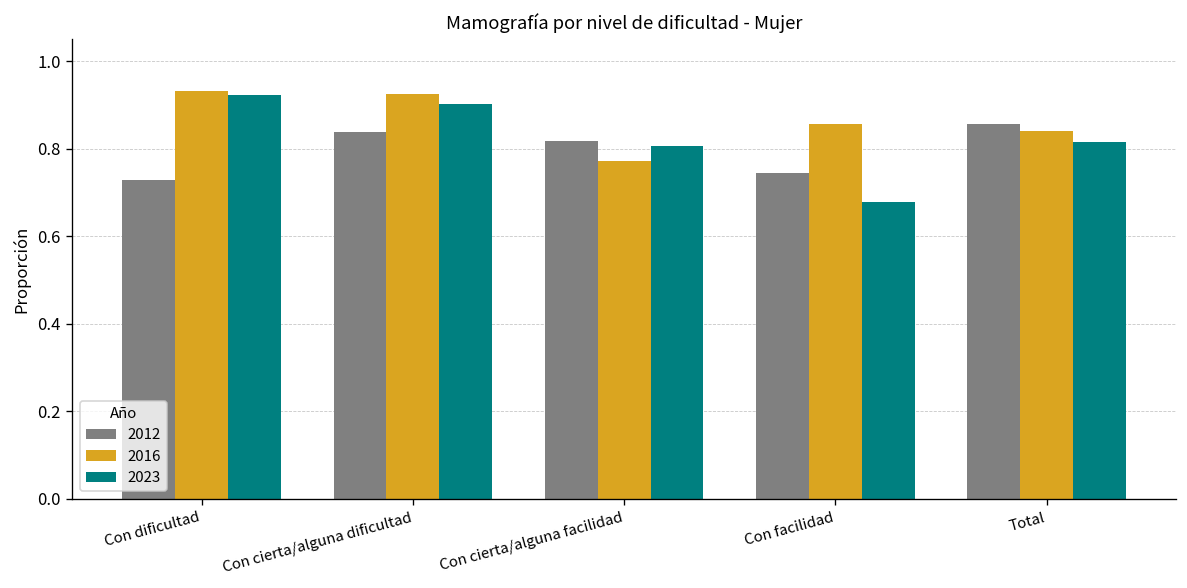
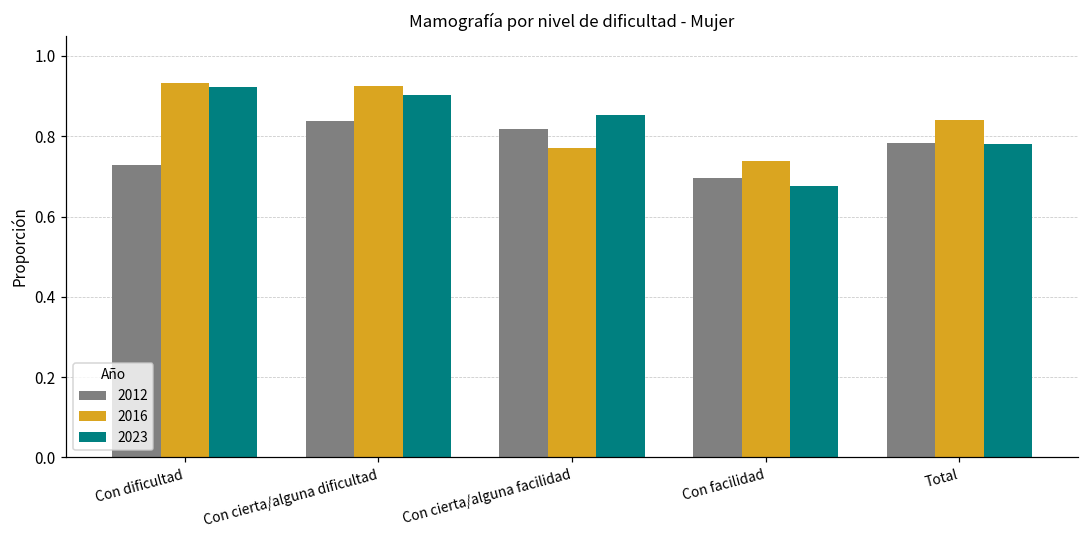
  {
    "2012": {
      "Con dificultad": 0.73,
      "Con cierta/alguna dificultad": 0.84,
      "Con cierta/alguna facilidad": 0.82,
-     "Con facilidad": 0.74,
-     "Total": 0.86
+     "Con facilidad": 0.70,
+     "Total": 0.78
    },
    "2016": {
      "Con dificultad": 0.93,
      "Con cierta/alguna dificultad": 0.92,
      "Con cierta/alguna facilidad": 0.77,
-     "Con facilidad": 0.86,
+     "Con facilidad": 0.74,
      "Total": 0.84
    },
    "2023": {
      "Con dificultad": 0.92,
      "Con cierta/alguna dificultad": 0.90,
-     "Con cierta/alguna facilidad": 0.80,
+     "Con cierta/alguna facilidad": 0.85,
      "Con facilidad": 0.68,
-     "Total": 0.81
+     "Total": 0.78
    }
  }
